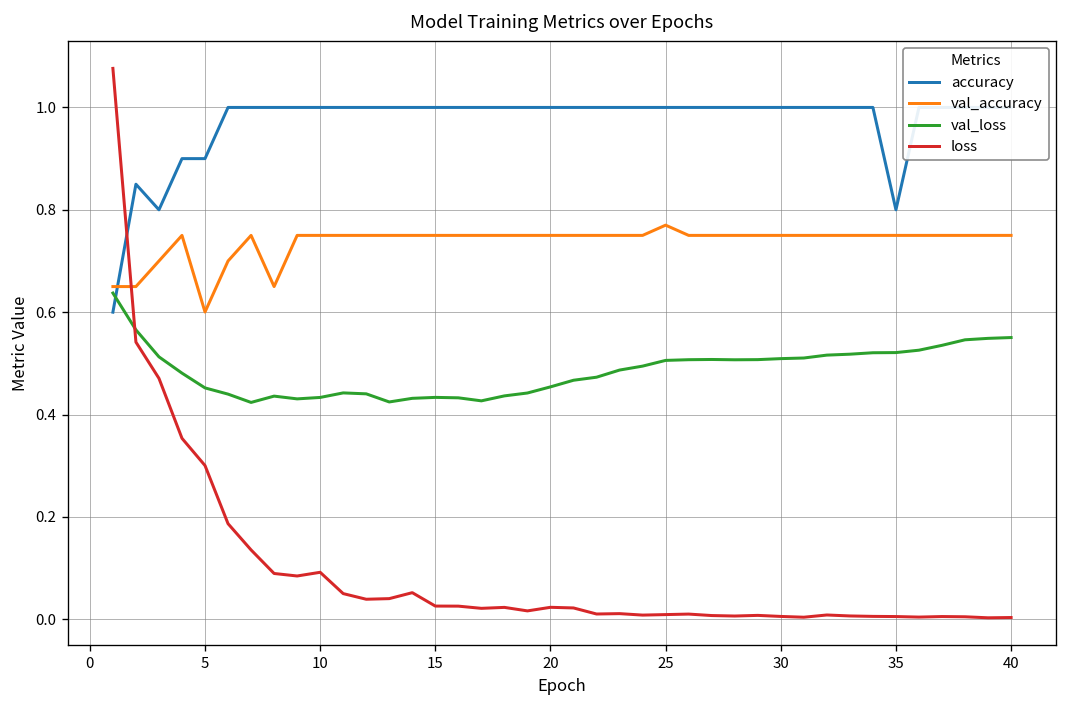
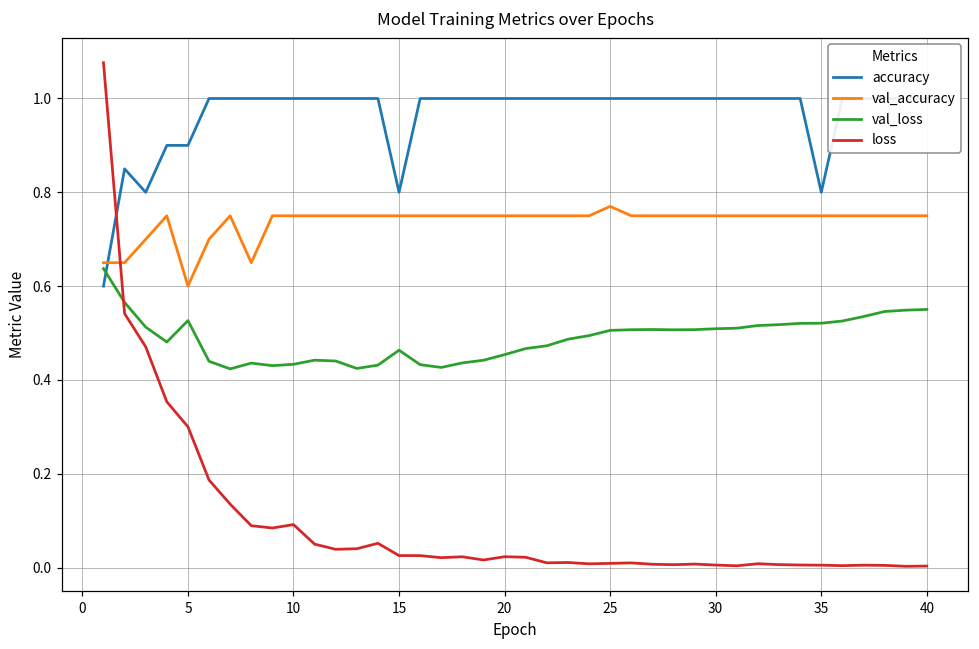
  {
    "accuracy": {
      "5": 0.9,
      "10": 1.0,
-     "15": 1.0,
+     "15": 0.8,
      "20": 1.0,
      "25": 1.0,
      "30": 1.0,
      "35": 0.8
    },
    "val_accuracy": {
      "5": 0.60,
      "10": 0.75,
      "15": 0.75,
      "20": 0.75,
      "25": 0.77,
      "30": 0.75,
      "35": 0.75,
      "40": 0.75
    },
    "val_loss": {
-     "5": 0.45,
+     "5": 0.53,
      "10": 0.43,
-     "15": 0.43,
+     "15": 0.46,
      "20": 0.45,
      "25": 0.51,
      "30": 0.51,
      "35": 0.52,
      "40": 0.55
    },
    "loss": {
      "5": 0.30,
      "10": 0.09,
      "15": 0.03,
      "20": 0.02,
      "25": 0.01,
      "30": 0.01,
      "35": 0.01,
      "40": 0.00
    }
  }
